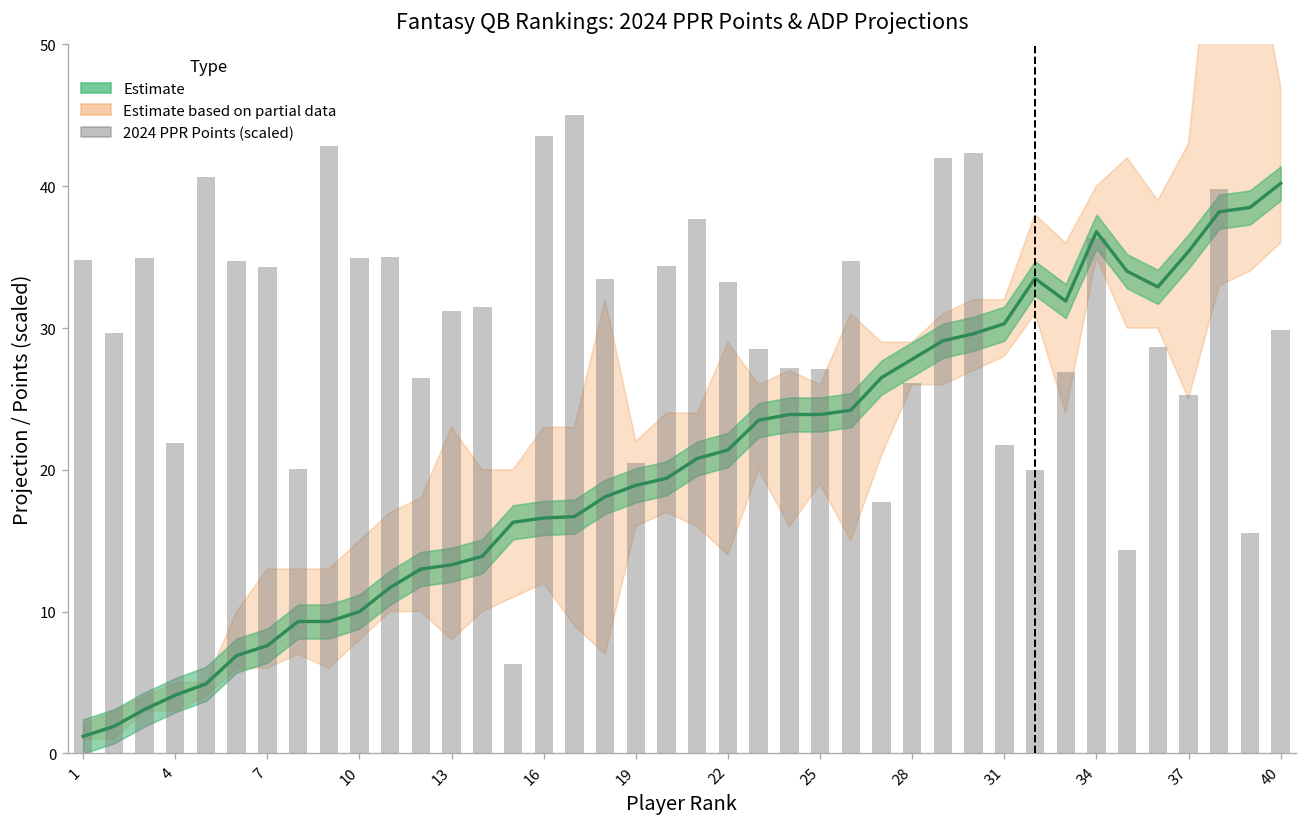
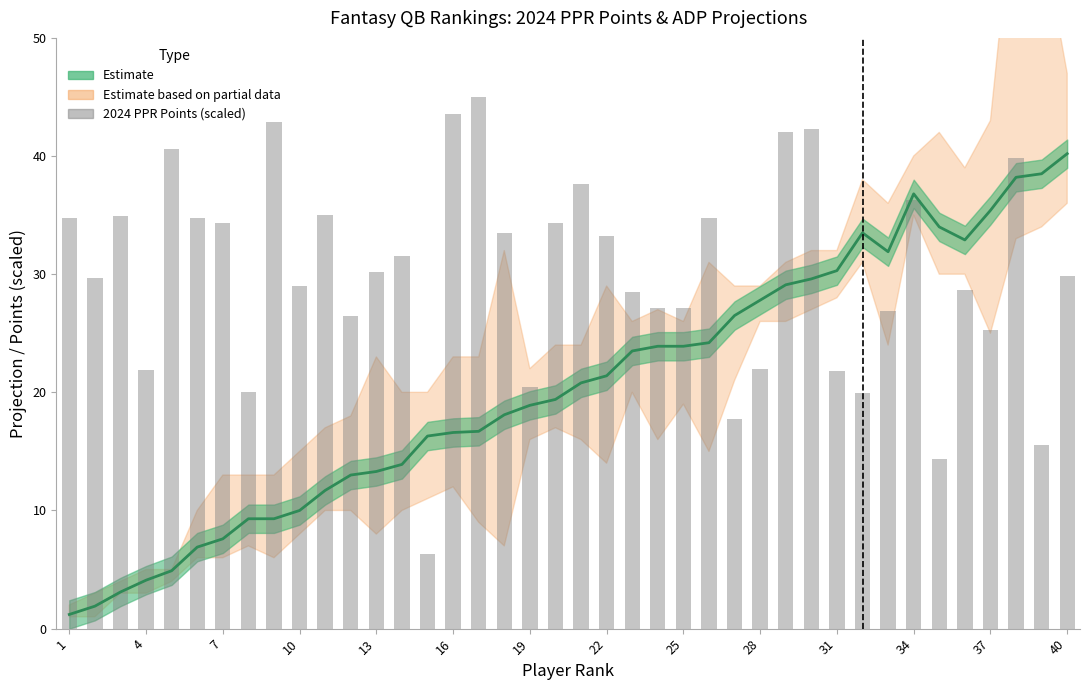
  {
    "2024 PPR Points (scaled)": {
      "1": 34.8,
      "4": 21.9,
      "7": 34.3,
-     "10": 34.9,
-     "13": 31.2,
+     "10": 29.0,
+     "13": 30.2,
      "16": 43.6,
      "19": 20.5,
      "22": 33.2,
      "25": 27.1,
-     "28": 26.1,
+     "28": 22.0,
      "31": 21.8,
      "34": 36.3,
      "37": 25.3,
      "40": 29.8
    }
  }
